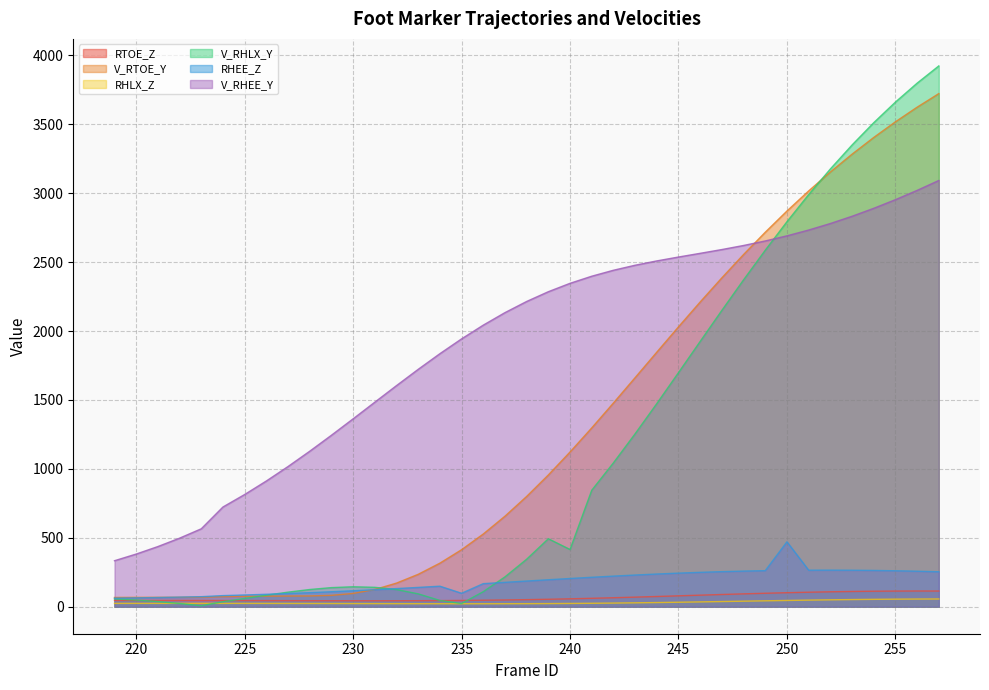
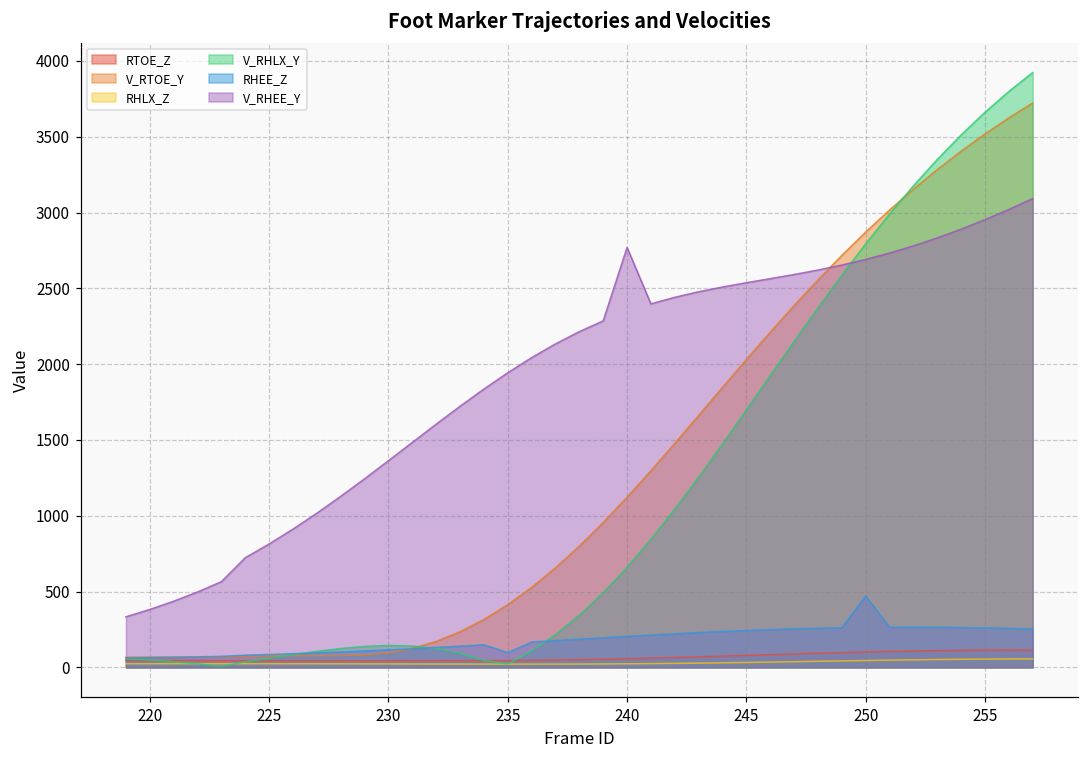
  {
    "V_RHLX_Y": {
      "230": 140,
-     "240": 420,
+     "240": 660,
      "245": 1700,
      "250": 2790,
      "255": 3660
    },
    "RHEE_Z": {
      "230": 120,
      "235": 100,
      "240": 200,
      "245": 240,
      "250": 470,
      "255": 260
    },
    "V_RHEE_Y": {
      "220": 380,
      "225": 810,
      "230": 1360,
      "235": 1940,
-     "240": 2350,
+     "240": 2770,
      "245": 2540,
      "250": 2690,
      "255": 2950
    }
  }
